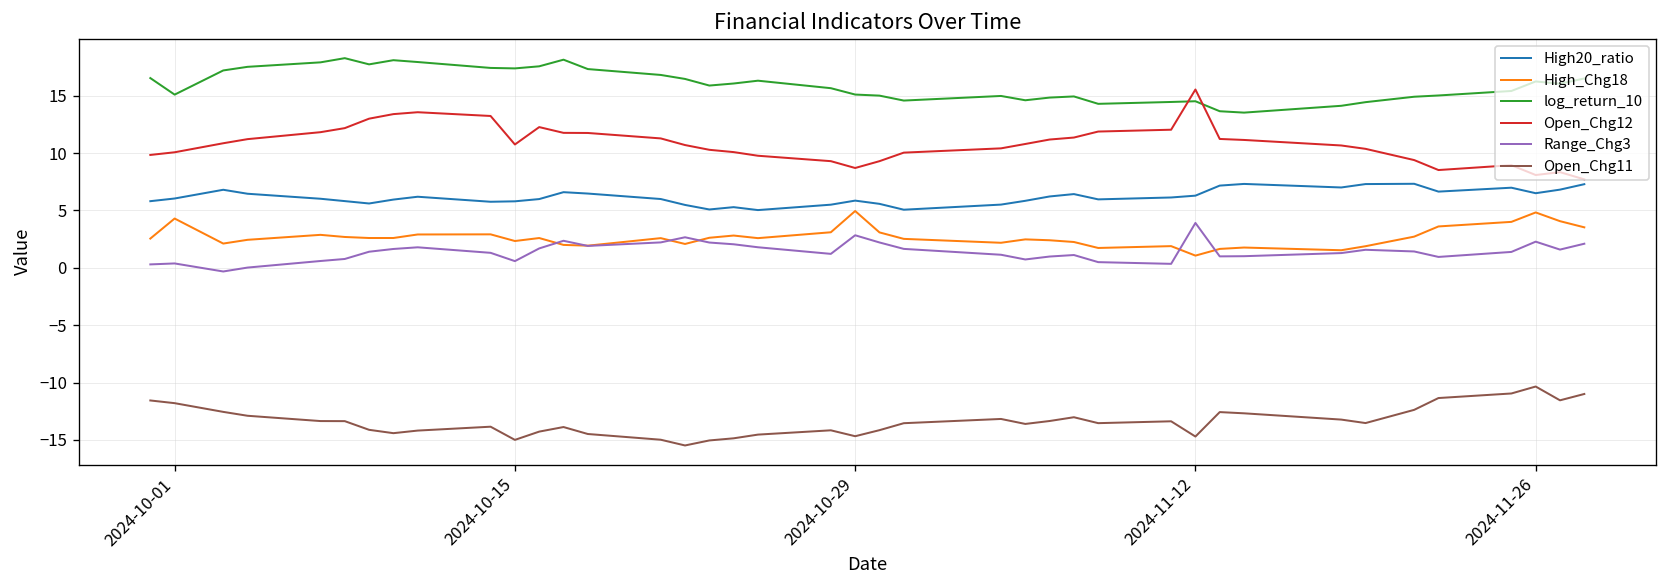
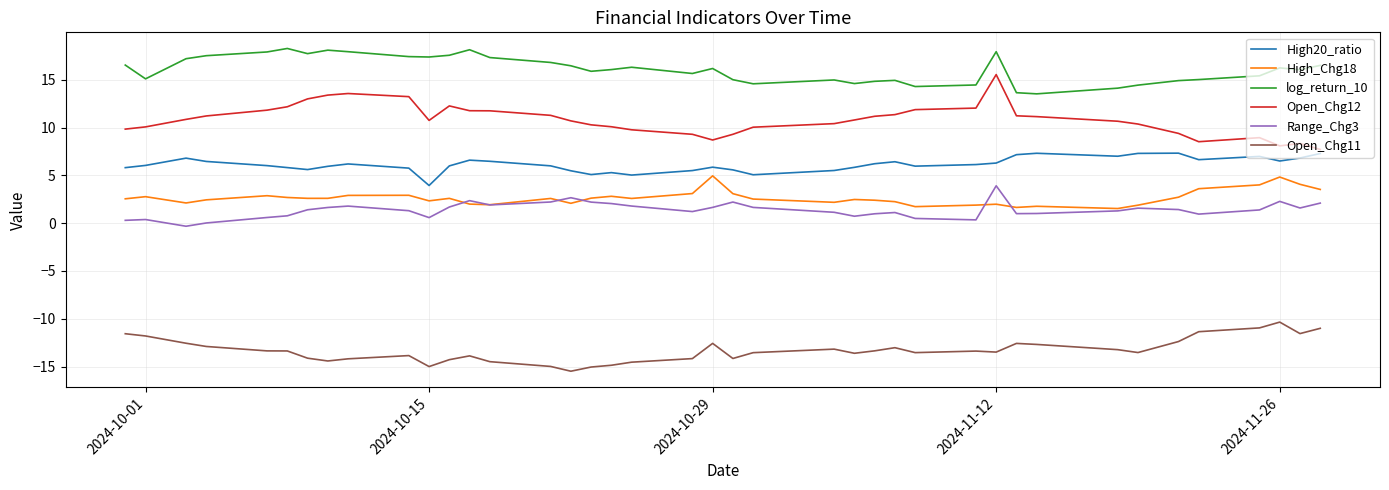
  {
    "High20_ratio": {
      "2024-10-01": 6,
-     "2024-10-15": 6,
+     "2024-10-15": 4,
      "2024-10-29": 6,
      "2024-11-12": 6,
      "2024-11-26": 7
    },
    "High_Chg18": {
-     "2024-10-01": 4,
+     "2024-10-01": 3,
      "2024-10-15": 2,
      "2024-10-29": 5,
-     "2024-11-12": 1,
+     "2024-11-12": 2,
      "2024-11-26": 5
    },
    "log_return_10": {
      "2024-10-01": 15,
      "2024-10-15": 17,
-     "2024-10-29": 15,
-     "2024-11-12": 15
+     "2024-10-29": 16,
+     "2024-11-12": 18
    },
    "Open_Chg12": {
      "2024-10-01": 10,
      "2024-10-15": 11,
      "2024-10-29": 9,
      "2024-11-12": 16
    },
    "Range_Chg3": {
      "2024-10-01": 0,
      "2024-10-15": 1,
-     "2024-10-29": 3,
+     "2024-10-29": 2,
      "2024-11-12": 4,
      "2024-11-26": 2
    },
    "Open_Chg11": {
      "2024-10-01": -12,
      "2024-10-15": -15,
-     "2024-10-29": -15,
-     "2024-11-12": -15,
+     "2024-10-29": -13,
+     "2024-11-12": -13,
      "2024-11-26": -10
    }
  }
